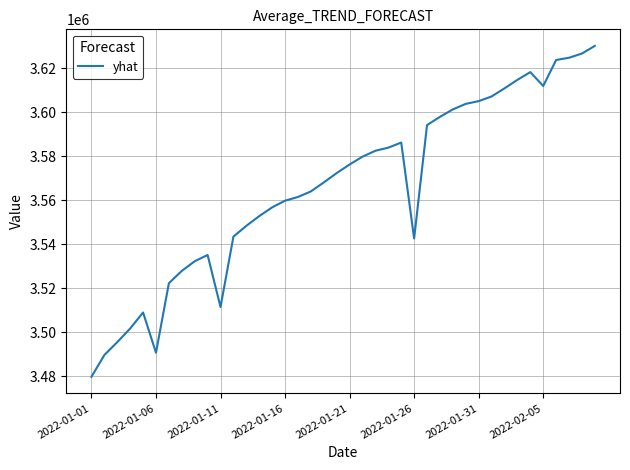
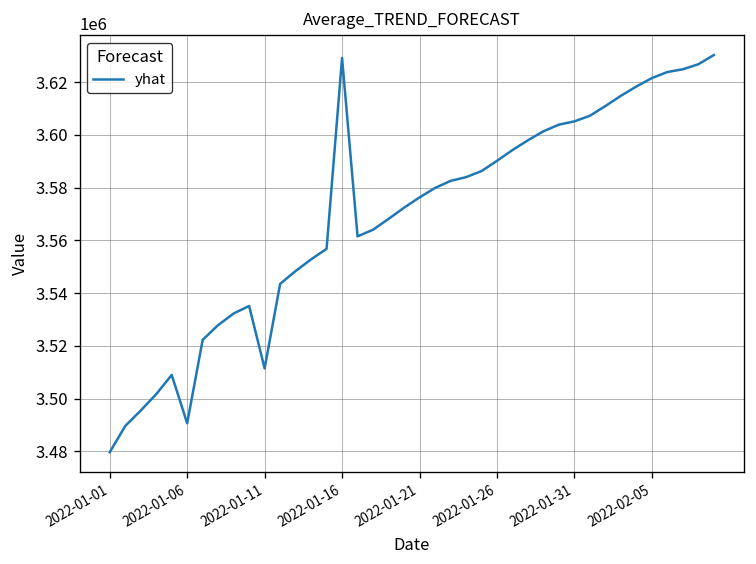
  {
    "2022-01-01": 3480000,
    "2022-01-06": 3491000,
    "2022-01-11": 3511000,
-   "2022-01-16": 3560000,
+   "2022-01-16": 3629000,
    "2022-01-21": 3576000,
-   "2022-01-26": 3543000,
+   "2022-01-26": 3590000,
    "2022-01-31": 3605000,
-   "2022-02-05": 3612000
+   "2022-02-05": 3621000
  }
